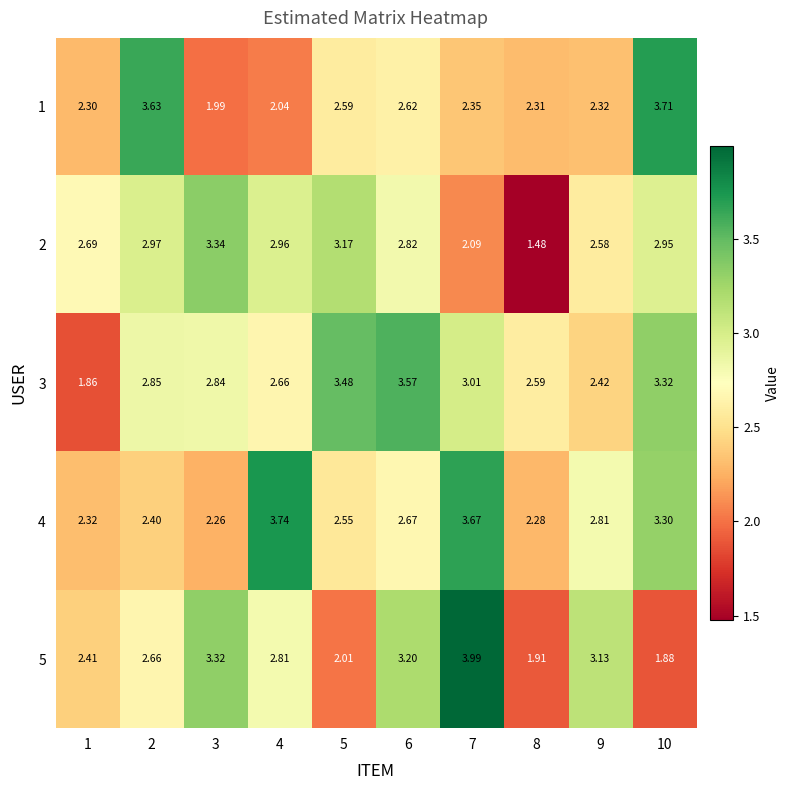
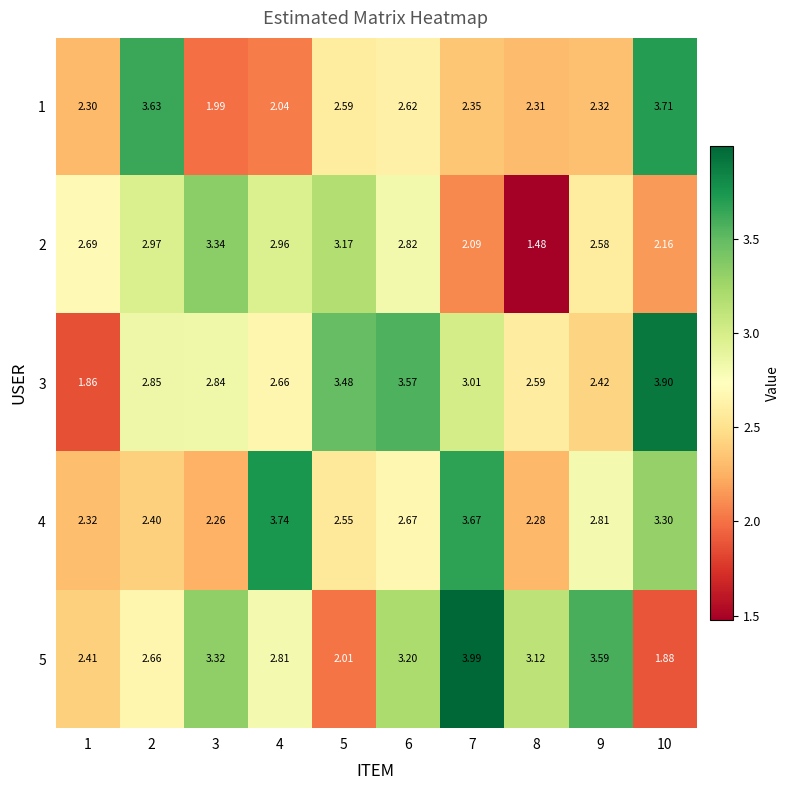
  {
    "1": {
      "1": 2.30,
      "2": 3.63,
      "3": 1.99,
      "4": 2.04,
      "5": 2.59,
      "6": 2.62,
      "7": 2.35,
      "8": 2.31,
      "9": 2.32,
      "10": 3.71
    },
    "2": {
      "1": 2.69,
      "2": 2.97,
      "3": 3.34,
      "4": 2.96,
      "5": 3.17,
      "6": 2.82,
      "7": 2.09,
      "8": 1.48,
      "9": 2.58,
-     "10": 2.95
+     "10": 2.16
    },
    "3": {
      "1": 1.86,
      "2": 2.85,
      "3": 2.84,
      "4": 2.66,
      "5": 3.48,
      "6": 3.57,
      "7": 3.01,
      "8": 2.59,
      "9": 2.42,
-     "10": 3.32
+     "10": 3.90
    },
    "4": {
      "1": 2.32,
      "2": 2.40,
      "3": 2.26,
      "4": 3.74,
      "5": 2.55,
      "6": 2.67,
      "7": 3.67,
      "8": 2.28,
      "9": 2.81,
      "10": 3.30
    },
    "5": {
      "1": 2.41,
      "2": 2.66,
      "3": 3.32,
      "4": 2.81,
      "5": 2.01,
      "6": 3.20,
      "7": 3.99,
-     "8": 1.91,
-     "9": 3.13,
+     "8": 3.12,
+     "9": 3.59,
      "10": 1.88
    }
  }
